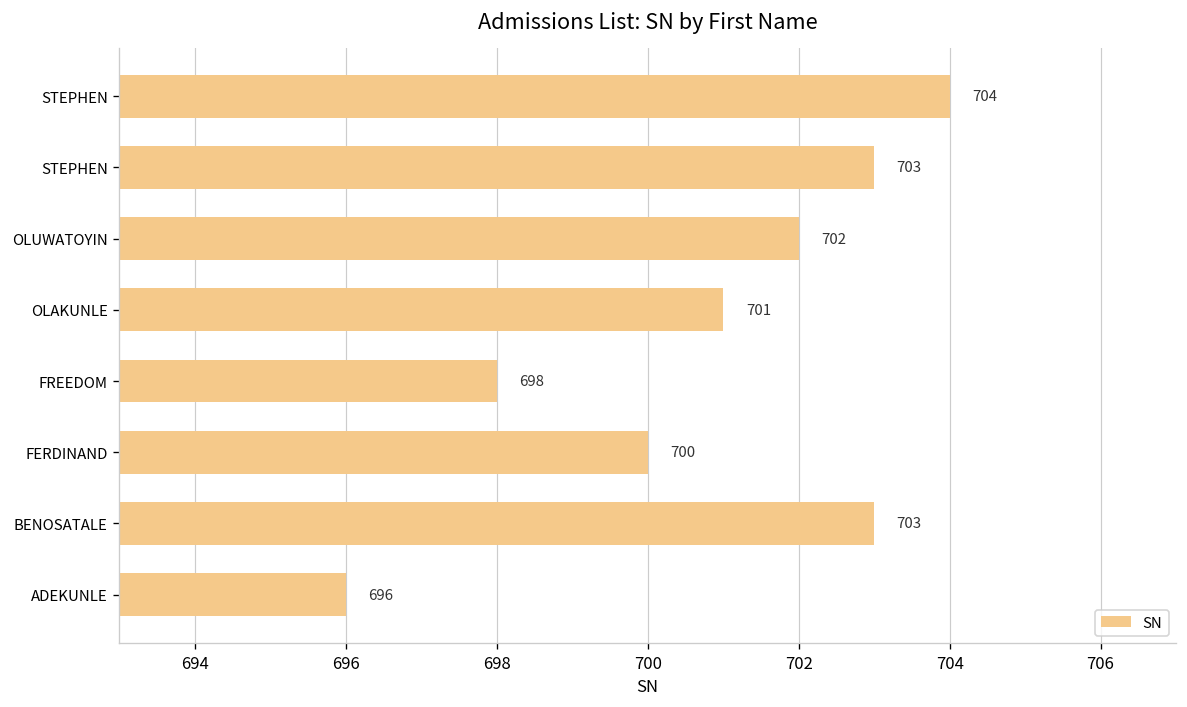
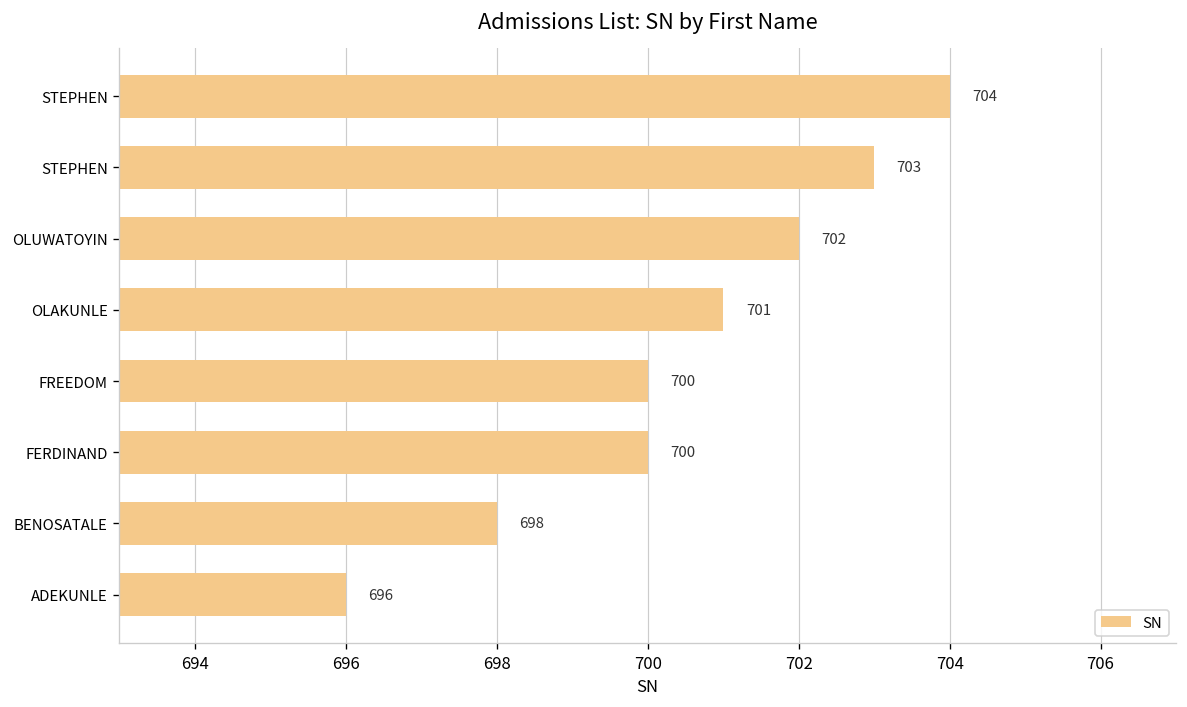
  {
    "OLUWATOYIN": 702,
    "OLAKUNLE": 701,
-   "FREEDOM": 698,
+   "FREEDOM": 700,
    "FERDINAND": 700,
-   "BENOSATALE": 703,
+   "BENOSATALE": 698,
    "ADEKUNLE": 696
  }
